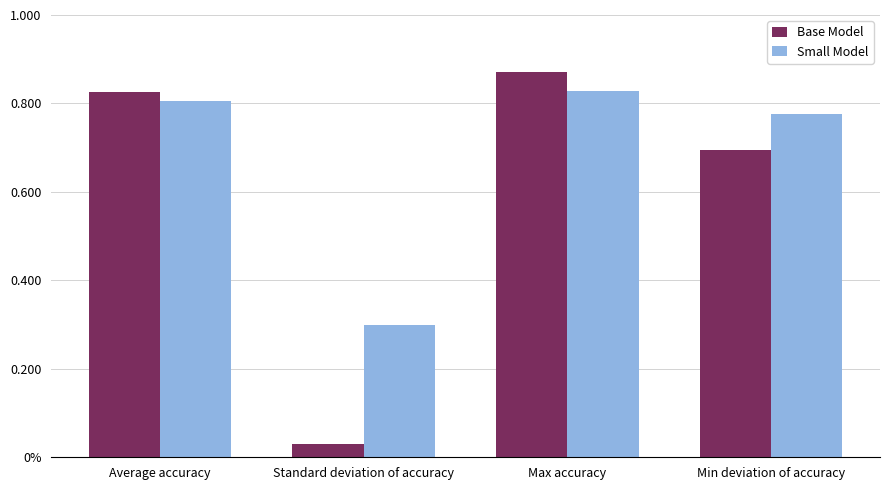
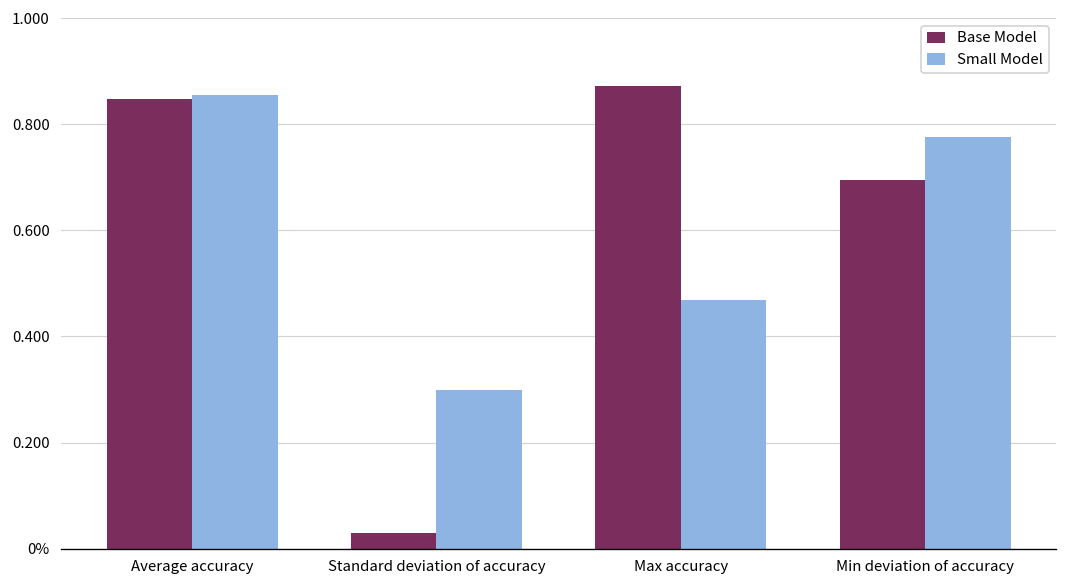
  {
    "Base Model": {
-     "Average accuracy": 0.83,
+     "Average accuracy": 0.85,
      "Standard deviation of accuracy": 0.03,
      "Max accuracy": 0.87,
      "Min deviation of accuracy": 0.69
    },
    "Small Model": {
-     "Average accuracy": 0.81,
+     "Average accuracy": 0.85,
      "Standard deviation of accuracy": 0.30,
-     "Max accuracy": 0.83,
+     "Max accuracy": 0.47,
      "Min deviation of accuracy": 0.78
    }
  }
